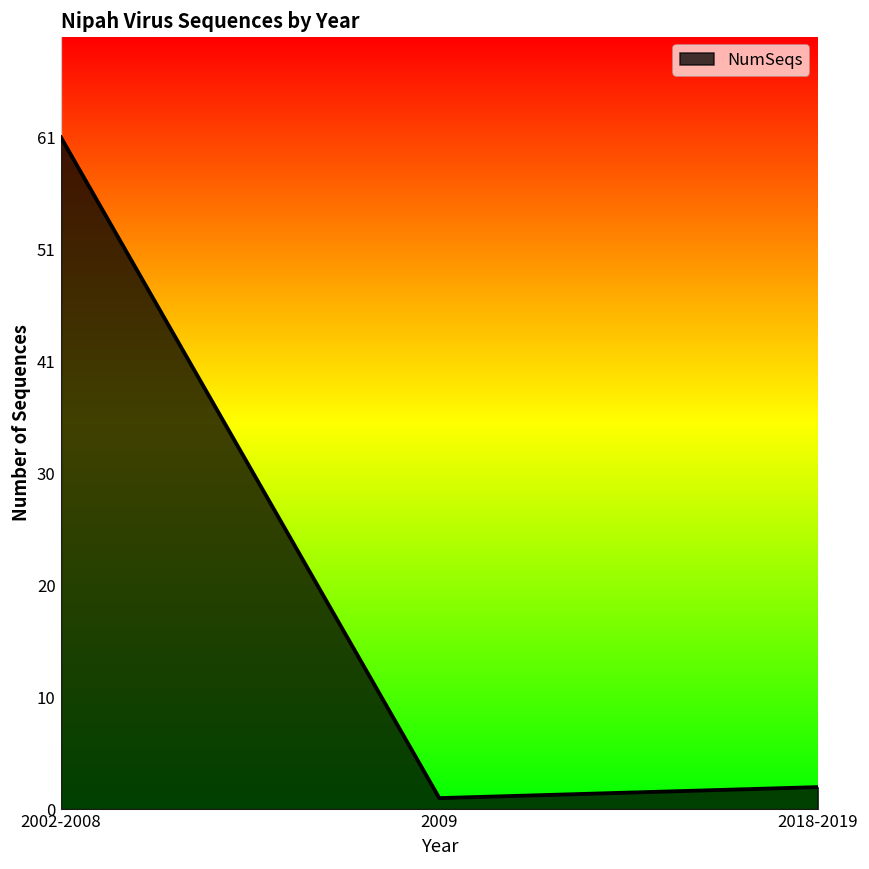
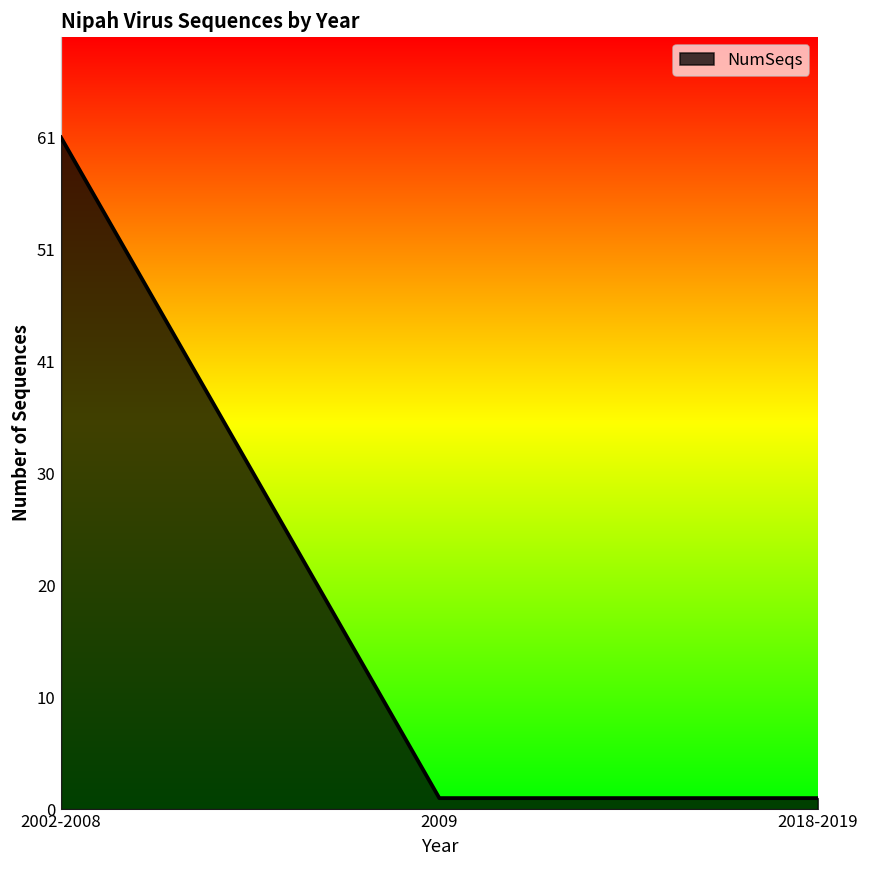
  {
    "2002-2008": 61,
    "2009": 1,
-   "2018-2019": 2
+   "2018-2019": 1
  }
